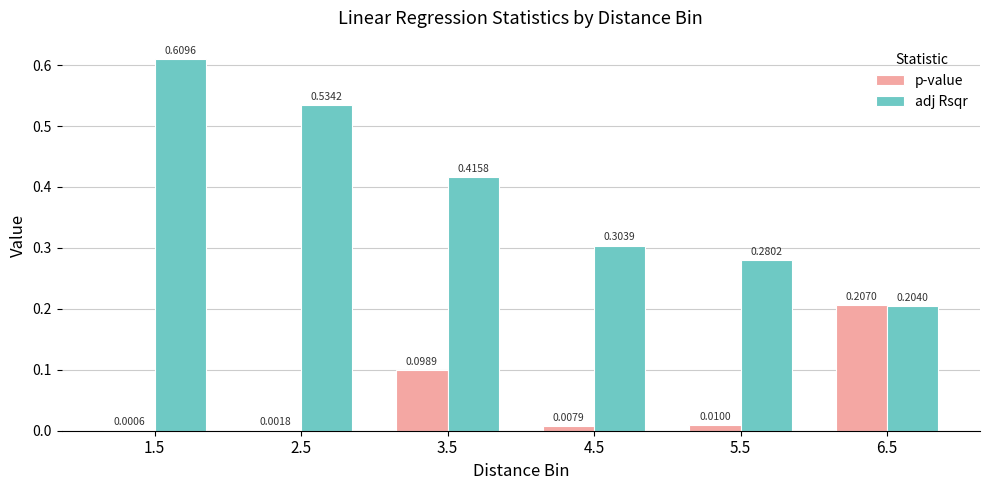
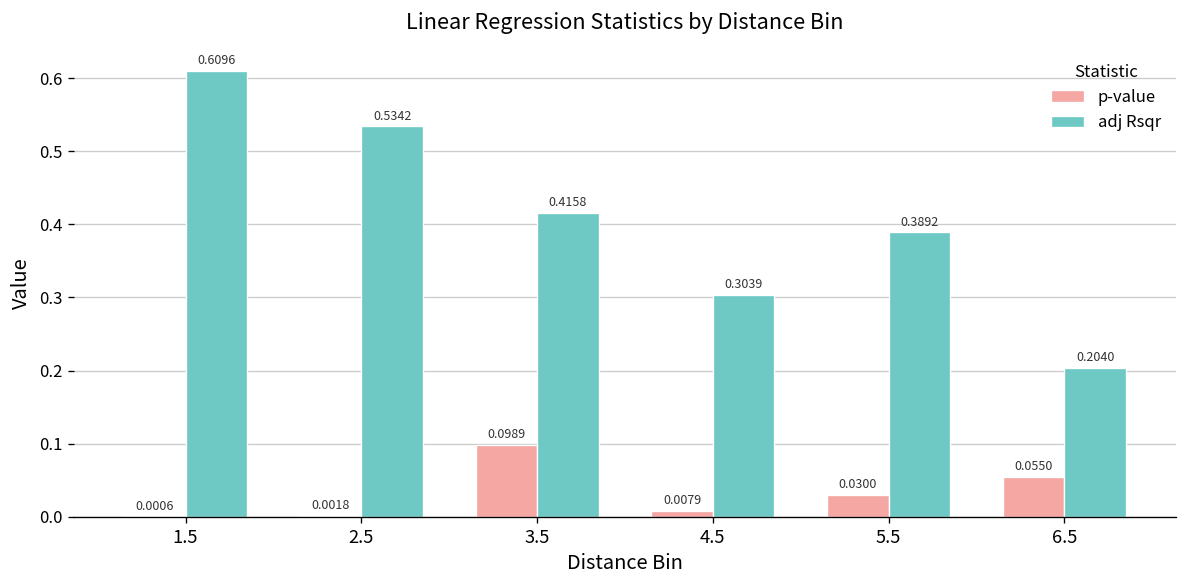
  {
    "p-value": {
      "1.5": 0.0006,
      "2.5": 0.0018,
      "3.5": 0.0989,
      "4.5": 0.0079,
-     "5.5": 0.0100,
-     "6.5": 0.2070
+     "5.5": 0.0300,
+     "6.5": 0.0550
    },
    "adj Rsqr": {
      "1.5": 0.6096,
      "2.5": 0.5342,
      "3.5": 0.4158,
      "4.5": 0.3039,
-     "5.5": 0.2802,
+     "5.5": 0.3892,
      "6.5": 0.2040
    }
  }
